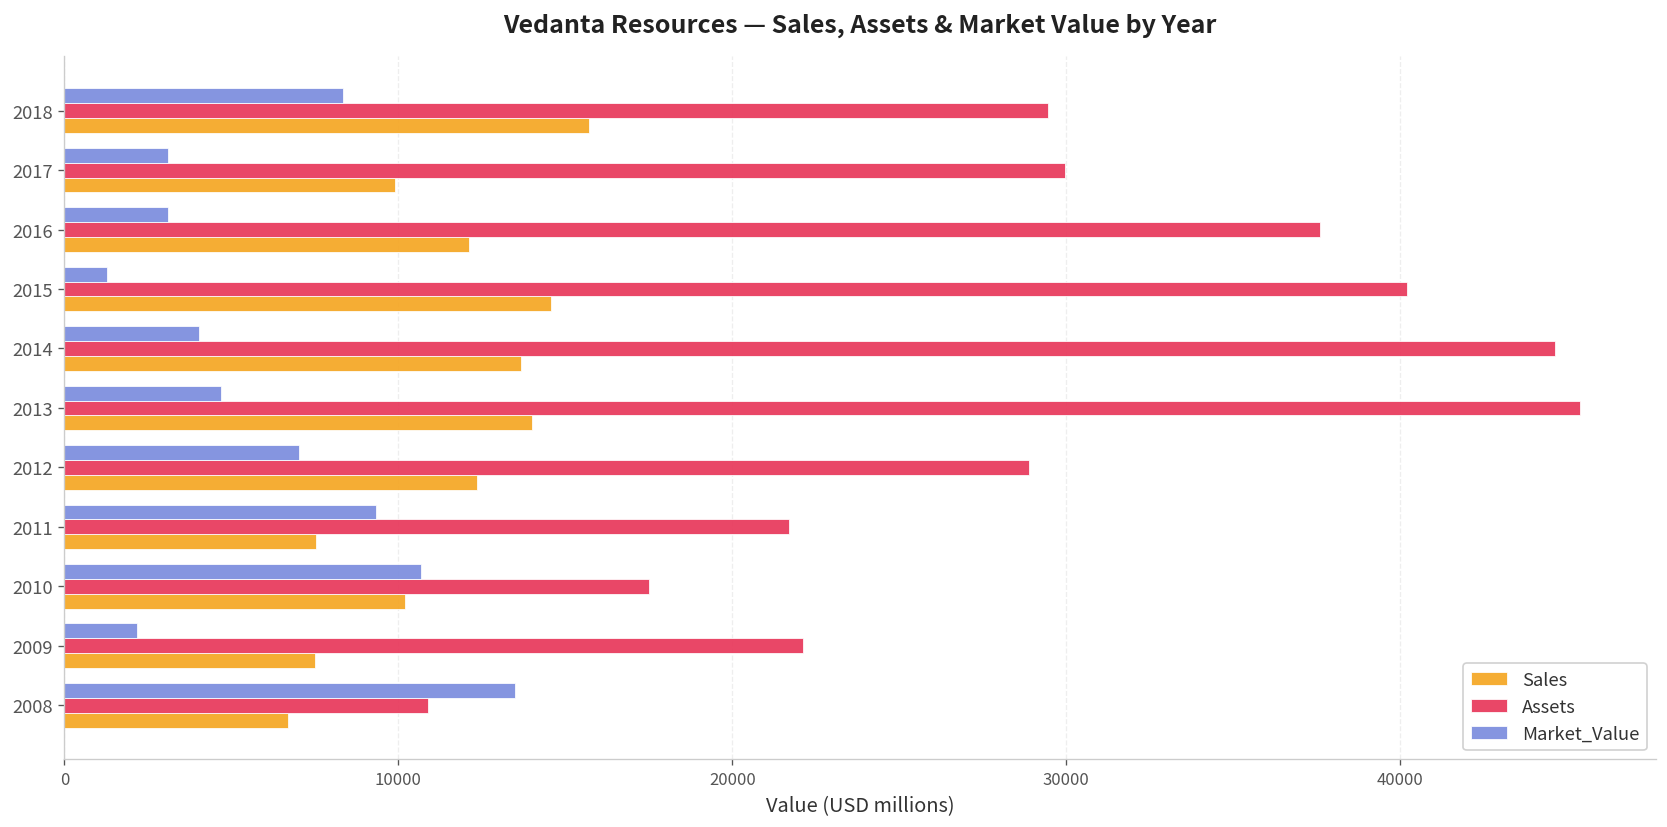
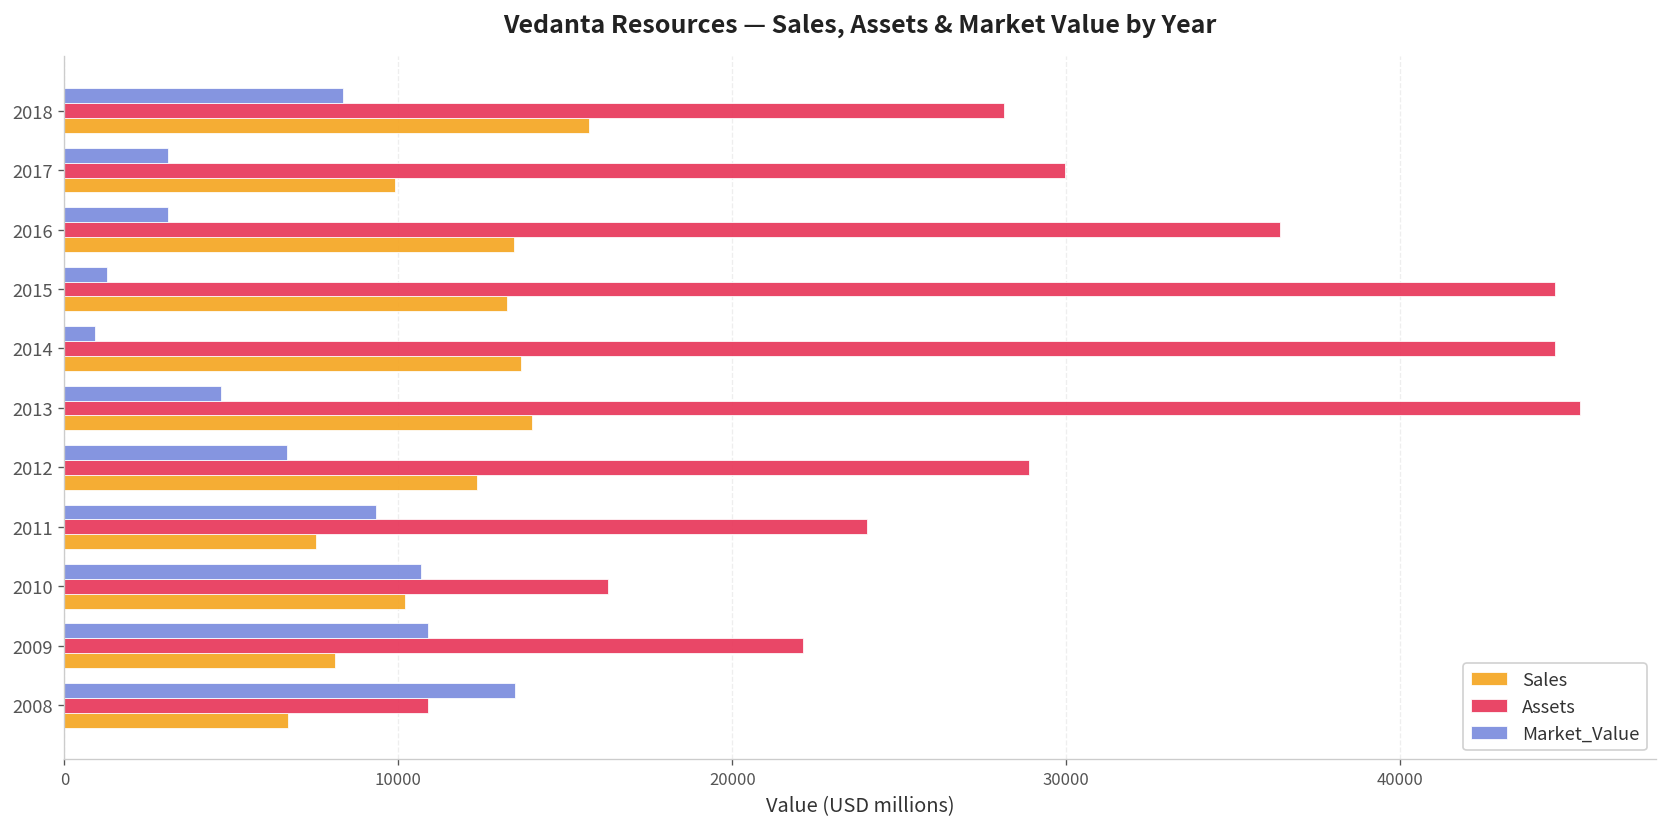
  {
    "Sales": {
      "2018": 15700,
      "2017": 9900,
-     "2016": 12100,
-     "2015": 14600,
+     "2016": 13500,
+     "2015": 13200,
      "2014": 13700,
      "2013": 14000,
      "2012": 12400,
      "2011": 7500,
      "2010": 10200,
-     "2009": 7500,
+     "2009": 8100,
      "2008": 6700
    },
    "Assets": {
-     "2018": 29500,
+     "2018": 28100,
      "2017": 30000,
-     "2016": 37600,
-     "2015": 40200,
+     "2016": 36400,
+     "2015": 44600,
      "2014": 44600,
      "2013": 45400,
      "2012": 28900,
-     "2011": 21700,
-     "2010": 17500,
+     "2011": 24000,
+     "2010": 16300,
      "2009": 22100,
      "2008": 10900
    },
    "Market_Value": {
      "2018": 8300,
      "2017": 3100,
      "2016": 3100,
      "2015": 1300,
-     "2014": 4000,
+     "2014": 900,
      "2013": 4700,
-     "2012": 7000,
+     "2012": 6700,
      "2011": 9300,
      "2010": 10700,
-     "2009": 2200,
+     "2009": 10900,
      "2008": 13500
    }
  }
